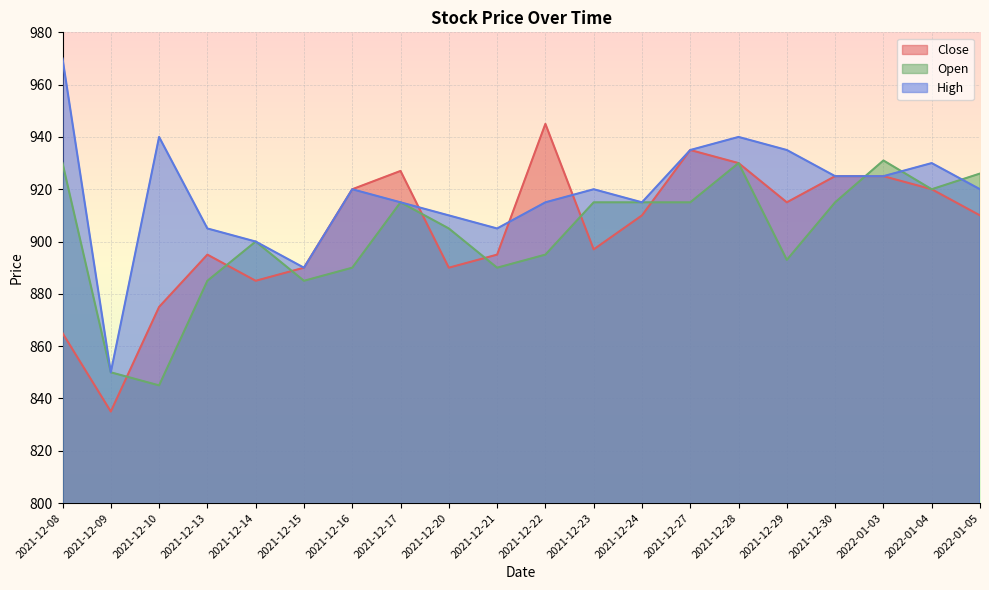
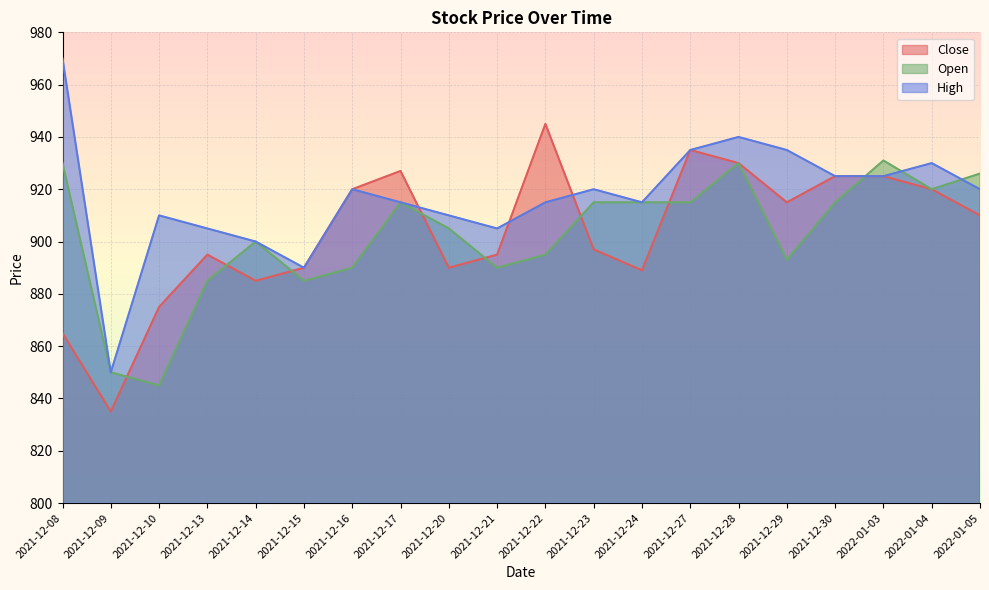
  {
    "Close": {
      "2021-12-08": 865,
      "2021-12-09": 835,
      "2021-12-10": 875,
      "2021-12-13": 895,
      "2021-12-14": 885,
      "2021-12-17": 927,
      "2021-12-20": 890,
      "2021-12-21": 895,
      "2021-12-22": 945,
      "2021-12-23": 897,
-     "2021-12-24": 910,
+     "2021-12-24": 889,
      "2021-12-29": 915,
      "2022-01-05": 910
    },
    "Open": {
      "2021-12-08": 930,
      "2021-12-10": 845,
      "2021-12-13": 885,
      "2021-12-15": 885,
      "2021-12-16": 890,
      "2021-12-20": 905,
      "2021-12-21": 890,
      "2021-12-22": 895,
      "2021-12-23": 915,
      "2021-12-27": 915,
      "2021-12-29": 893,
      "2021-12-30": 915,
      "2022-01-03": 931,
      "2022-01-05": 926
    },
    "High": {
      "2021-12-08": 970,
-     "2021-12-10": 940,
+     "2021-12-10": 910,
      "2021-12-13": 905,
      "2021-12-20": 910,
      "2021-12-21": 905,
      "2021-12-22": 915,
      "2021-12-23": 920,
      "2021-12-28": 940,
      "2021-12-29": 935,
      "2022-01-04": 930,
      "2022-01-05": 920
    }
  }
